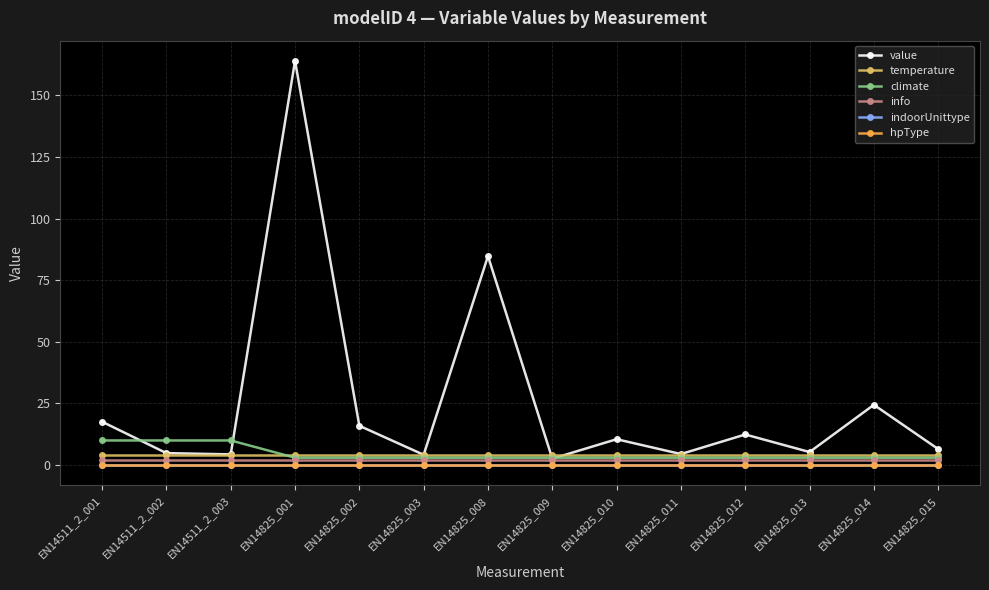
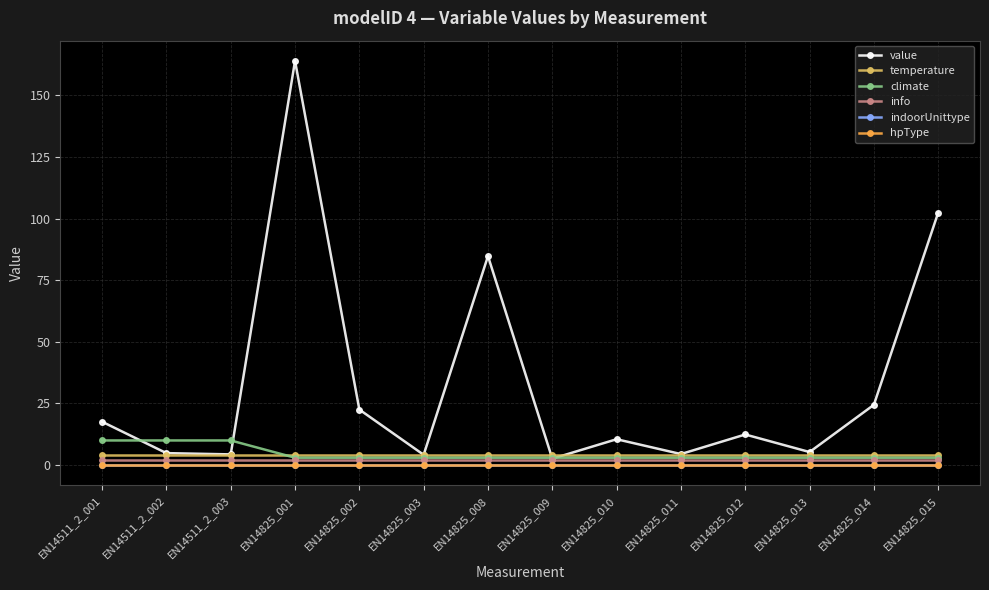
  {
    "value": {
      "EN14511_2_001": 18,
      "EN14825_001": 164,
-     "EN14825_002": 16,
+     "EN14825_002": 23,
      "EN14825_008": 85,
      "EN14825_010": 11,
      "EN14825_012": 12,
      "EN14825_013": 5,
      "EN14825_014": 24,
-     "EN14825_015": 7
+     "EN14825_015": 102
    },
    "climate": {
      "EN14511_2_001": 10,
      "EN14511_2_002": 10,
      "EN14511_2_003": 10
    },
    "info": {
      "EN14511_2_001": 2,
      "EN14511_2_002": 2,
      "EN14511_2_003": 2
    }
  }
